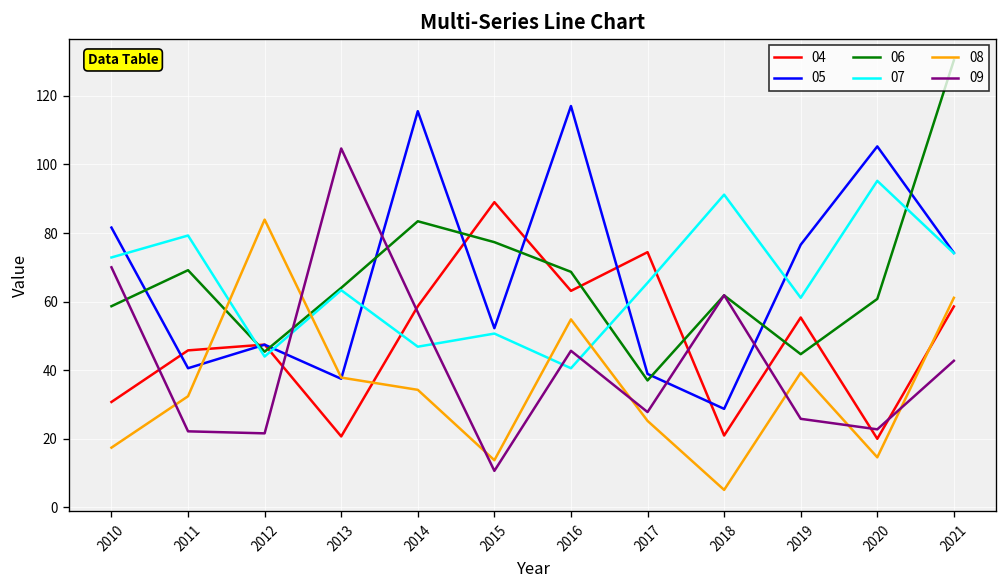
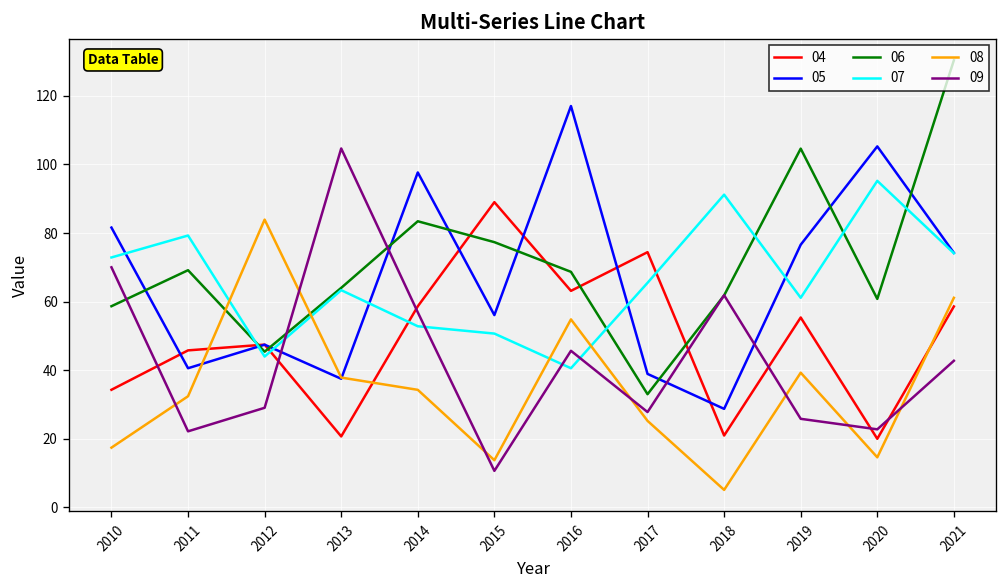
  {
    "04": {
-     "2010": 31,
+     "2010": 34,
      "2011": 46,
      "2013": 21,
      "2014": 59,
      "2015": 89,
      "2016": 63,
      "2017": 74,
      "2018": 21,
      "2019": 55,
      "2020": 20,
      "2021": 59
    },
    "05": {
      "2010": 82,
      "2011": 41,
-     "2014": 116,
-     "2015": 52,
+     "2014": 98,
+     "2015": 56,
      "2016": 117,
      "2017": 39,
      "2018": 29,
      "2019": 77,
      "2020": 105
    },
    "06": {
      "2010": 59,
      "2011": 69,
      "2012": 45,
      "2014": 83,
      "2015": 77,
      "2016": 69,
-     "2017": 37,
-     "2019": 45,
+     "2017": 33,
+     "2019": 105,
      "2020": 61
    },
    "07": {
      "2010": 73,
      "2011": 79,
      "2012": 44,
-     "2014": 47,
+     "2014": 53,
      "2015": 51,
      "2016": 41,
      "2017": 65,
      "2018": 91,
      "2019": 61,
      "2020": 95
    },
    "08": {
      "2010": 17,
      "2011": 32,
      "2012": 84,
      "2014": 34,
      "2015": 14,
      "2016": 55,
      "2017": 25,
      "2018": 5,
      "2019": 39,
      "2020": 15,
      "2021": 61
    },
    "09": {
      "2010": 70,
      "2011": 22,
-     "2012": 22,
+     "2012": 29,
      "2013": 105,
      "2014": 57,
      "2015": 11,
      "2016": 46,
      "2017": 28,
      "2019": 26,
      "2020": 23,
      "2021": 43
    }
  }
